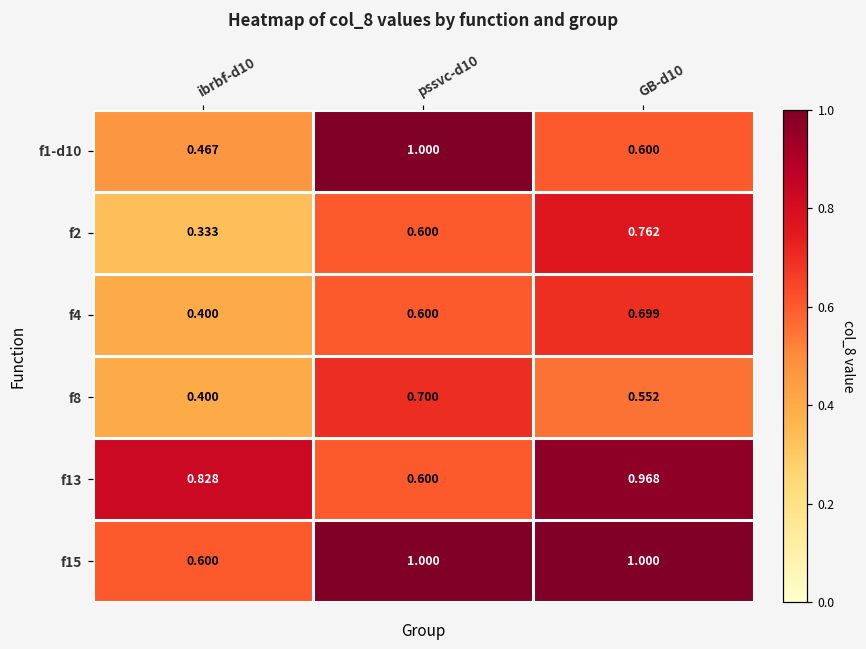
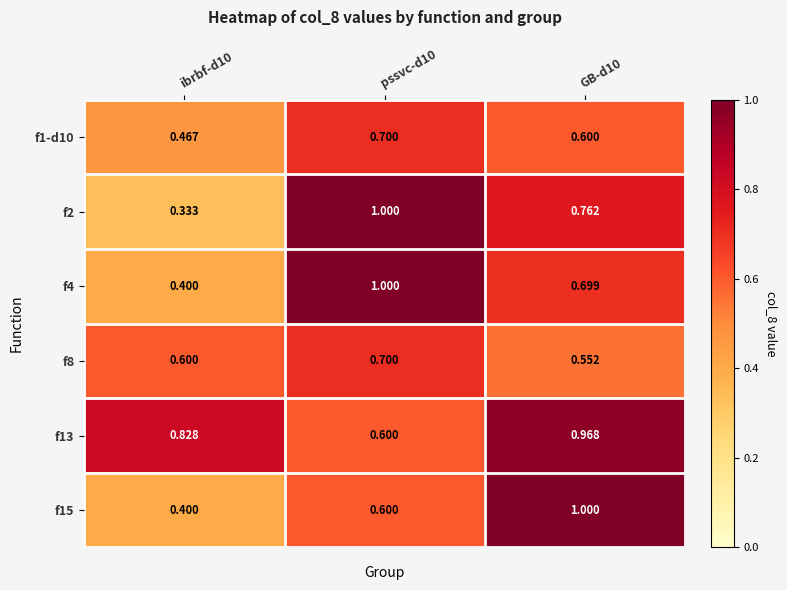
  {
    "f1-d10": {
      "ibrbf-d10": 0.467,
-     "pssvc-d10": 1.000,
+     "pssvc-d10": 0.700,
      "GB-d10": 0.600
    },
    "f2": {
      "ibrbf-d10": 0.333,
-     "pssvc-d10": 0.600,
+     "pssvc-d10": 1.000,
      "GB-d10": 0.762
    },
    "f4": {
      "ibrbf-d10": 0.400,
-     "pssvc-d10": 0.600,
+     "pssvc-d10": 1.000,
      "GB-d10": 0.699
    },
    "f8": {
-     "ibrbf-d10": 0.400,
+     "ibrbf-d10": 0.600,
      "pssvc-d10": 0.700,
      "GB-d10": 0.552
    },
    "f13": {
      "ibrbf-d10": 0.828,
      "pssvc-d10": 0.600,
      "GB-d10": 0.968
    },
    "f15": {
-     "ibrbf-d10": 0.600,
-     "pssvc-d10": 1.000,
+     "ibrbf-d10": 0.400,
+     "pssvc-d10": 0.600,
      "GB-d10": 1.000
    }
  }
